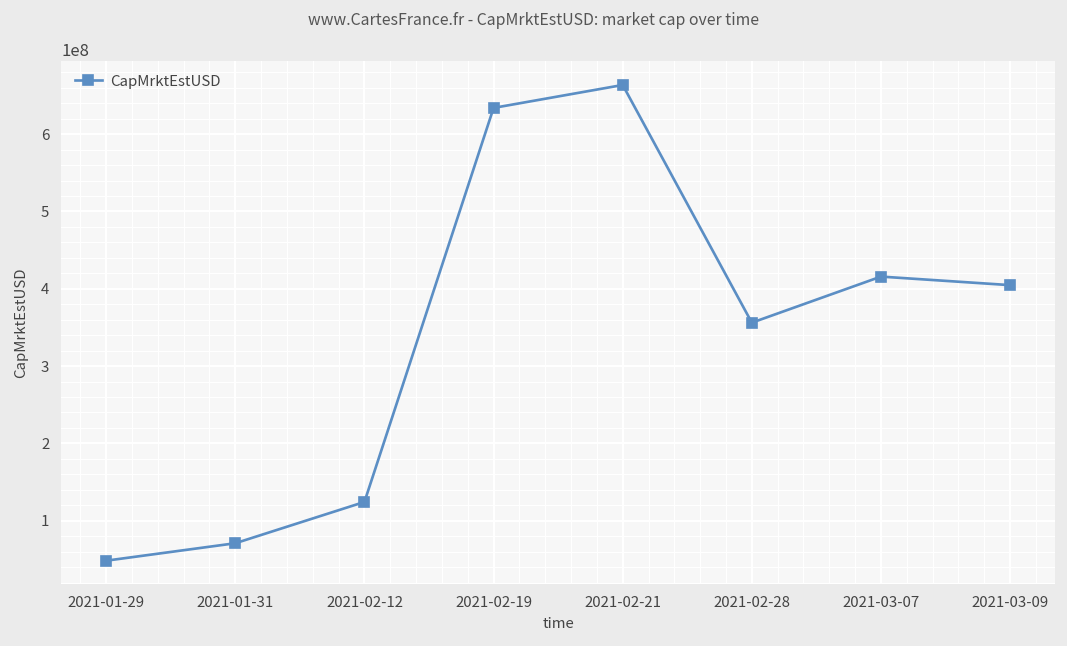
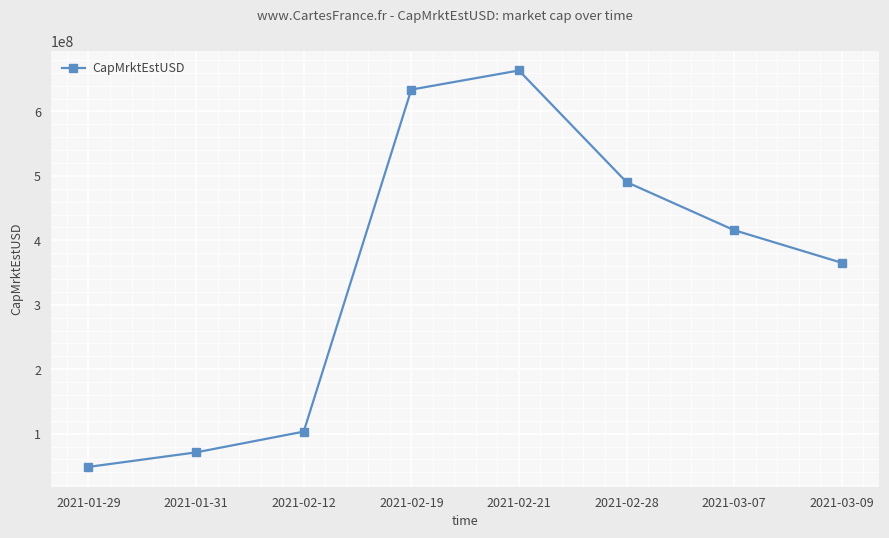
  {
    "2021-01-29": 50000000,
    "2021-01-31": 70000000,
-   "2021-02-12": 120000000,
+   "2021-02-12": 100000000,
    "2021-02-19": 630000000,
    "2021-02-21": 660000000,
-   "2021-02-28": 360000000,
+   "2021-02-28": 490000000,
    "2021-03-07": 420000000,
-   "2021-03-09": 400000000
+   "2021-03-09": 370000000
  }
